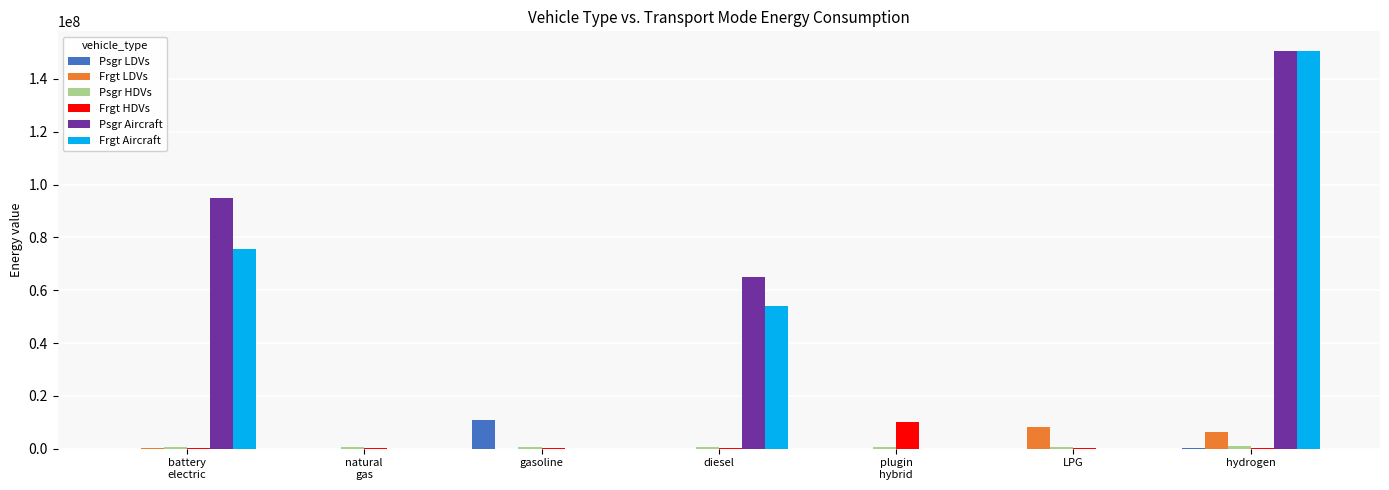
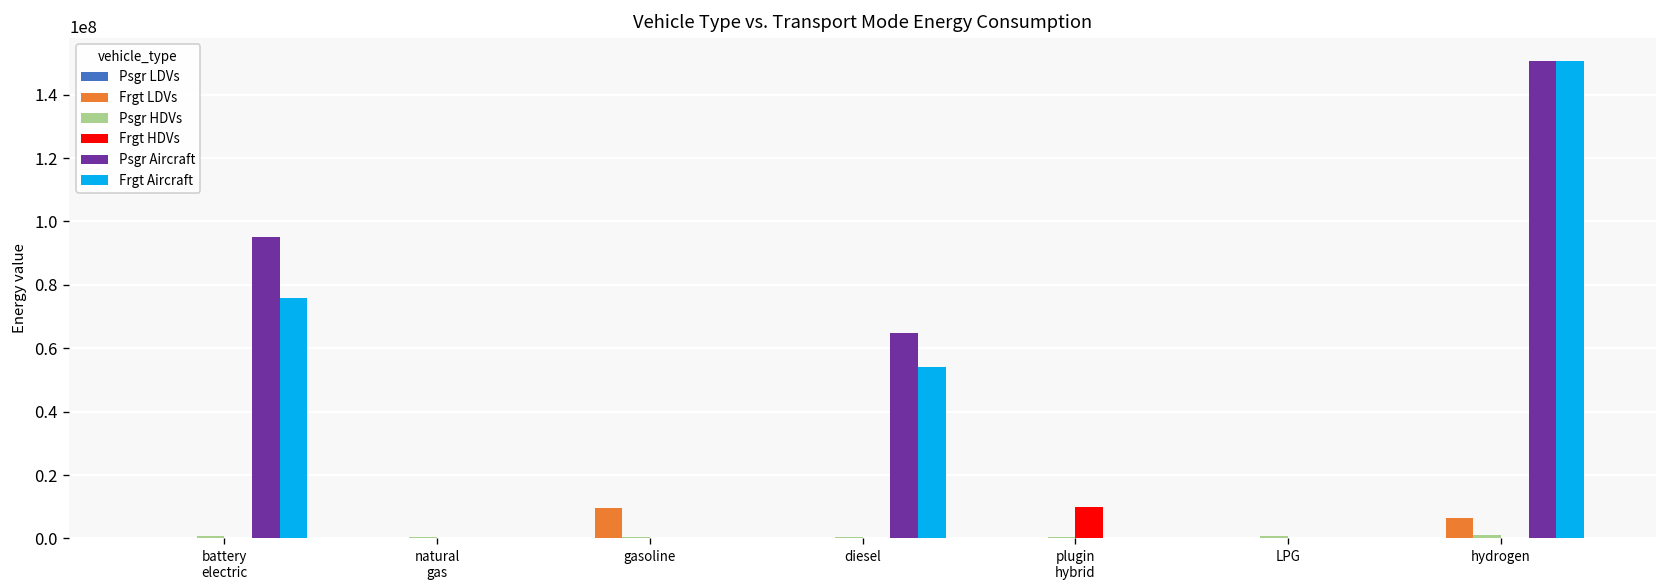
  {
    "Psgr LDVs": {
-     "gasoline": 11000000
+     "gasoline": 0
    },
    "Frgt LDVs": {
-     "gasoline": 0,
-     "LPG": 8000000,
+     "gasoline": 10000000,
+     "LPG": 0,
      "hydrogen": 6000000
    },
    "Psgr HDVs": {
      "hydrogen": 1000000
    },
    "Frgt HDVs": {
      "plugin hybrid": 10000000
    },
    "Psgr Aircraft": {
      "battery electric": 95000000,
      "natural gas": 0,
      "gasoline": 0,
      "diesel": 65000000,
      "plugin hybrid": 0,
      "LPG": 0,
      "hydrogen": 150000000
    },
    "Frgt Aircraft": {
      "battery electric": 76000000,
      "natural gas": 0,
      "gasoline": 0,
      "diesel": 54000000,
      "plugin hybrid": 0,
      "LPG": 0,
      "hydrogen": 150000000
    }
  }
